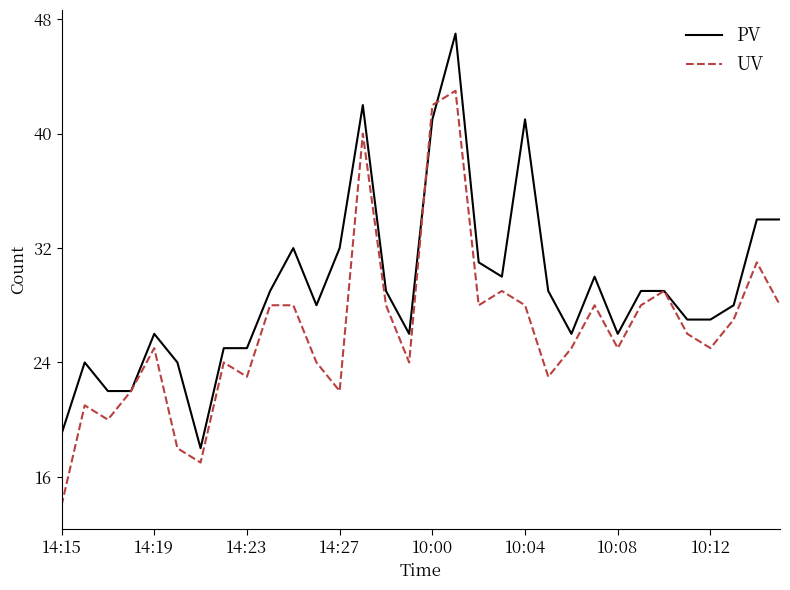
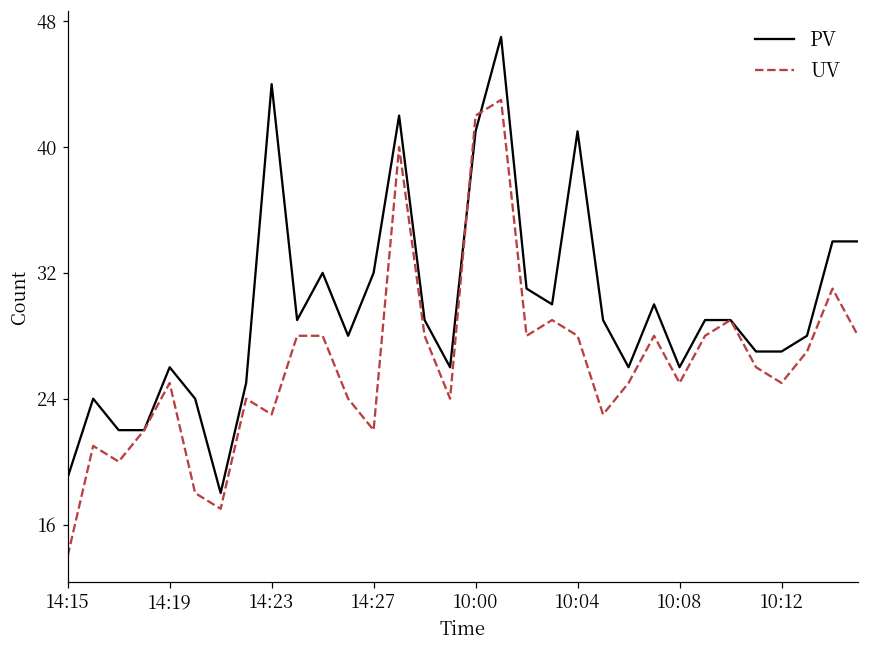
  {
    "PV": {
      "14:15": 19,
      "14:19": 26,
-     "14:23": 25,
+     "14:23": 44,
      "14:27": 32,
      "10:00": 41,
      "10:04": 41,
      "10:08": 26,
      "10:12": 27
    },
    "UV": {
      "14:15": 14,
      "14:19": 25,
      "14:23": 23,
      "14:27": 22,
      "10:00": 42,
      "10:04": 28,
      "10:08": 25,
      "10:12": 25
    }
  }
